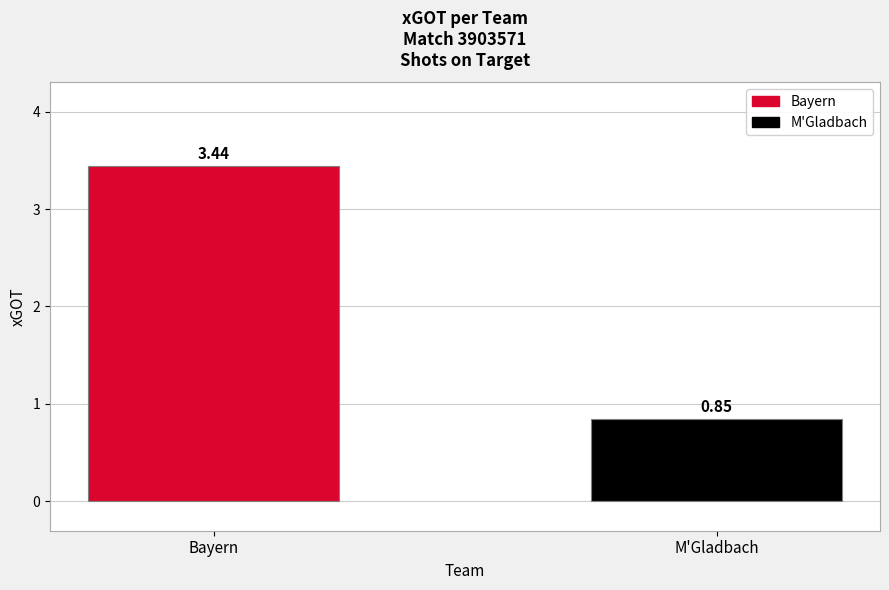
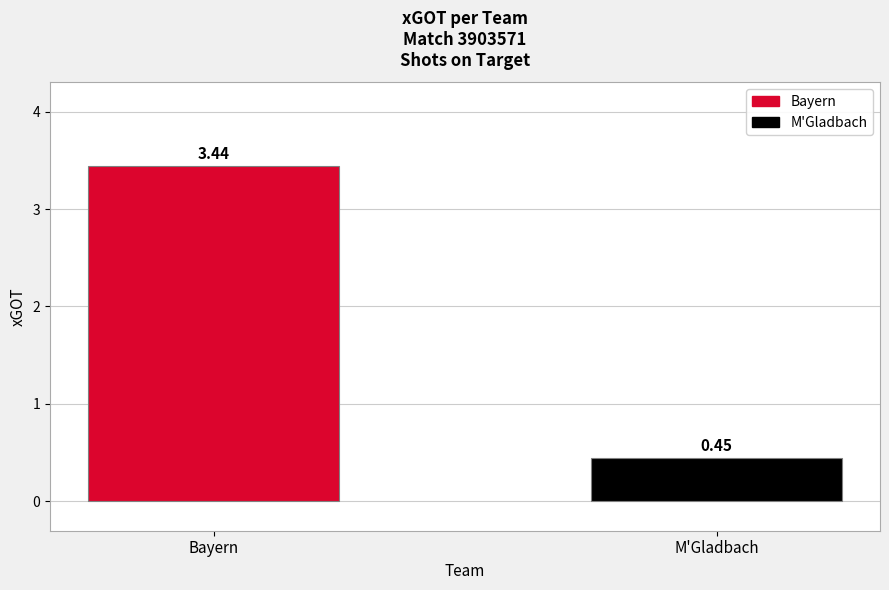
  {
    "Bayern": 3.44,
-   "M'Gladbach": 0.85
+   "M'Gladbach": 0.45
  }
